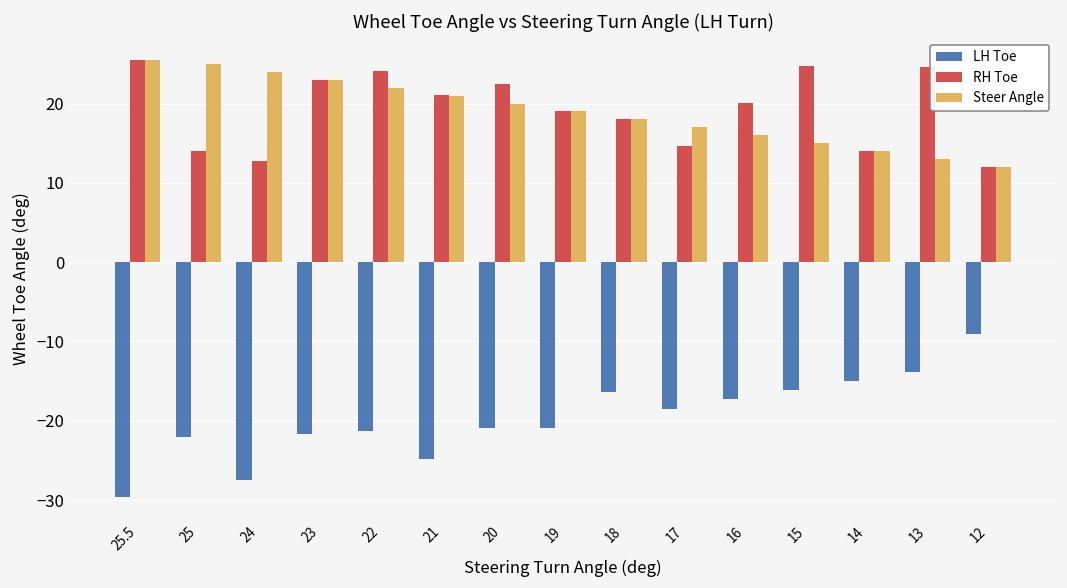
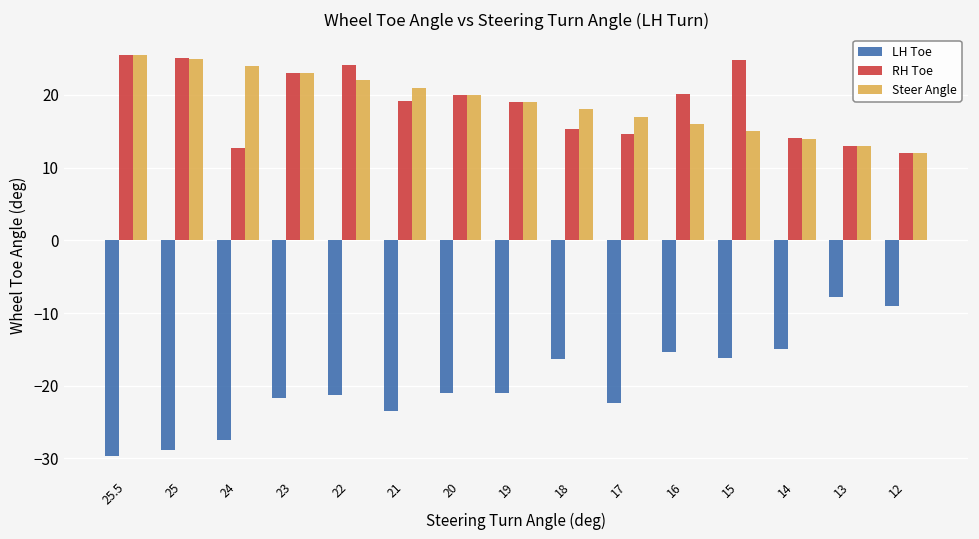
  {
    "LH Toe": {
      "25.5": -30,
-     "25": -22,
+     "25": -29,
      "24": -28,
      "23": -22,
      "22": -21,
-     "21": -25,
+     "21": -23,
      "20": -21,
      "19": -21,
      "18": -16,
-     "17": -19,
-     "16": -17,
+     "17": -22,
+     "16": -15,
      "15": -16,
      "14": -15,
-     "13": -14,
+     "13": -8,
      "12": -9
    },
    "RH Toe": {
      "25.5": 26,
-     "25": 14,
+     "25": 25,
      "24": 13,
      "23": 23,
      "22": 24,
-     "21": 21,
-     "20": 22,
+     "21": 19,
+     "20": 20,
      "19": 19,
-     "18": 18,
+     "18": 15,
      "17": 15,
      "16": 20,
      "15": 25,
      "14": 14,
-     "13": 25,
+     "13": 13,
      "12": 12
    },
    "Steer Angle": {
      "25.5": 26,
      "25": 25,
      "24": 24,
      "23": 23,
      "22": 22,
      "21": 21,
      "20": 20,
      "19": 19,
      "18": 18,
      "17": 17,
      "16": 16,
      "15": 15,
      "14": 14,
      "13": 13,
      "12": 12
    }
  }
